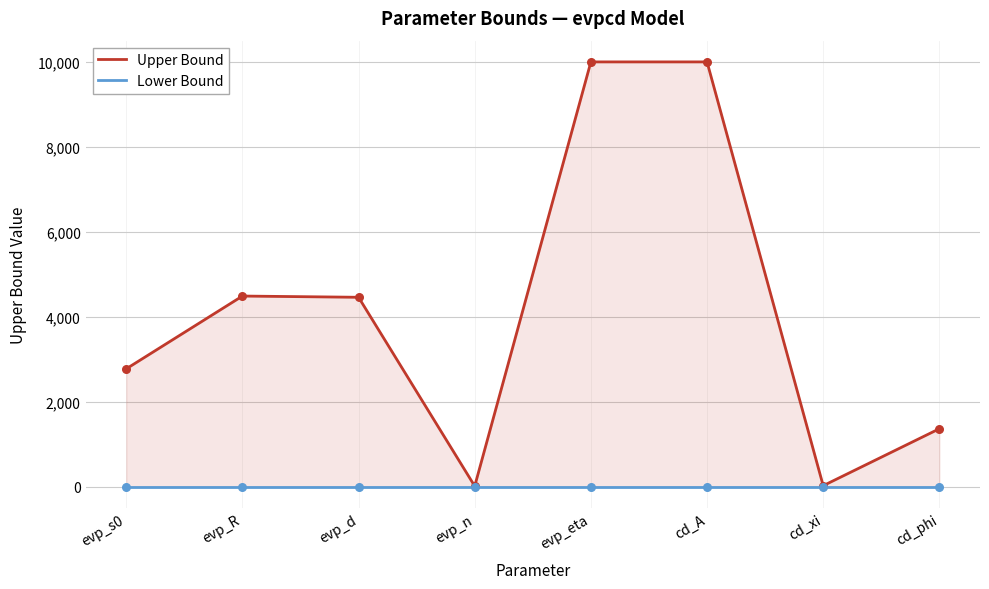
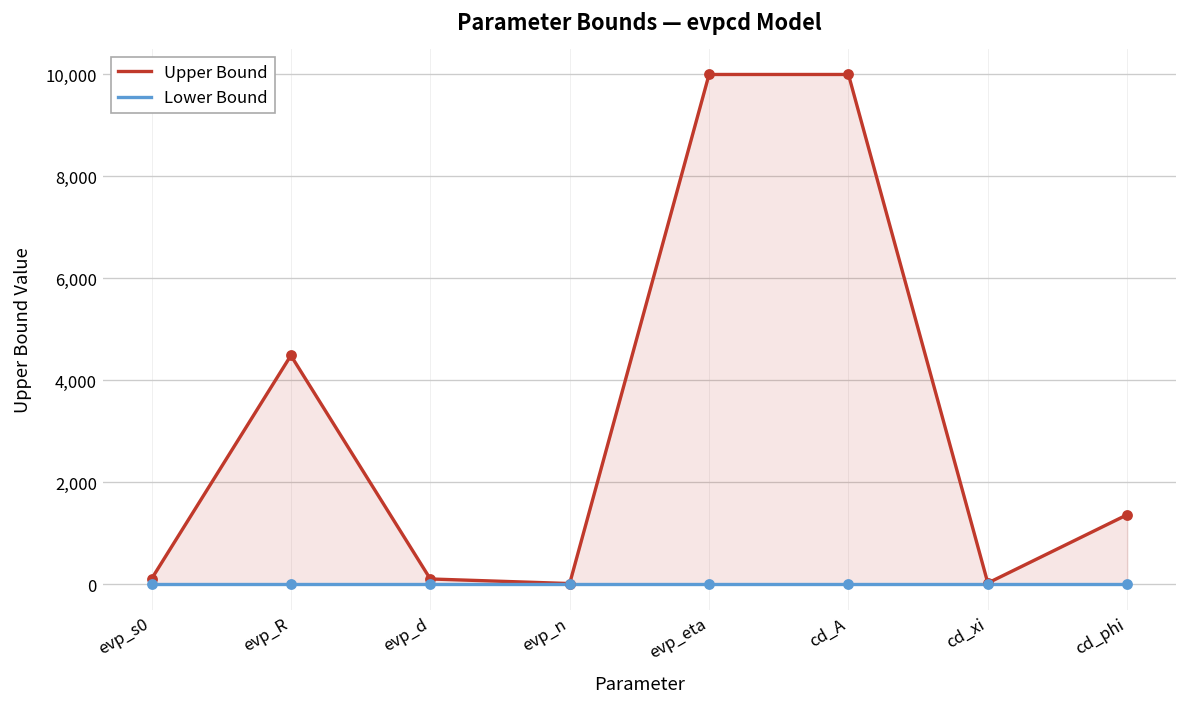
  {
    "Upper Bound": {
-     "evp_s0": "2,800",
+     "evp_s0": "100",
      "evp_R": "4,500",
-     "evp_d": "4,500",
+     "evp_d": "100",
      "evp_eta": "10,000",
      "cd_A": "10,000",
      "cd_phi": "1,400"
    },
    "Lower Bound": {
      "evp_s0": "0",
      "evp_R": "0",
      "evp_d": "0",
      "evp_eta": "0",
      "cd_A": "0",
      "cd_phi": "0"
    }
  }
